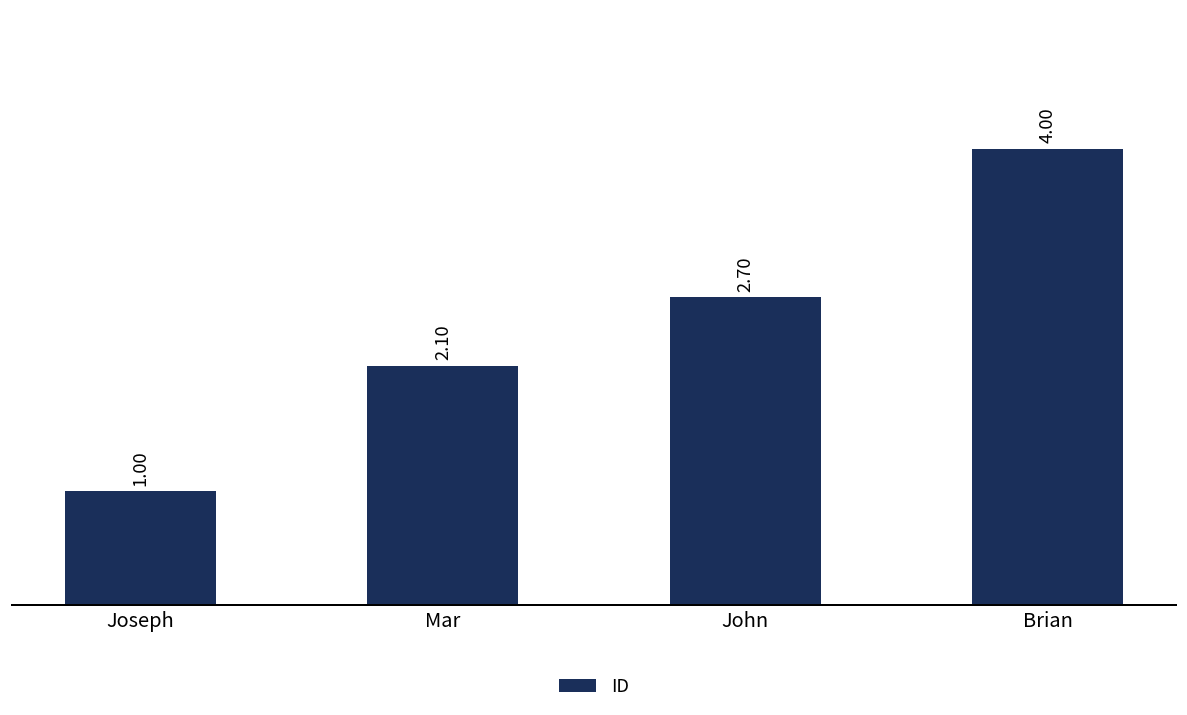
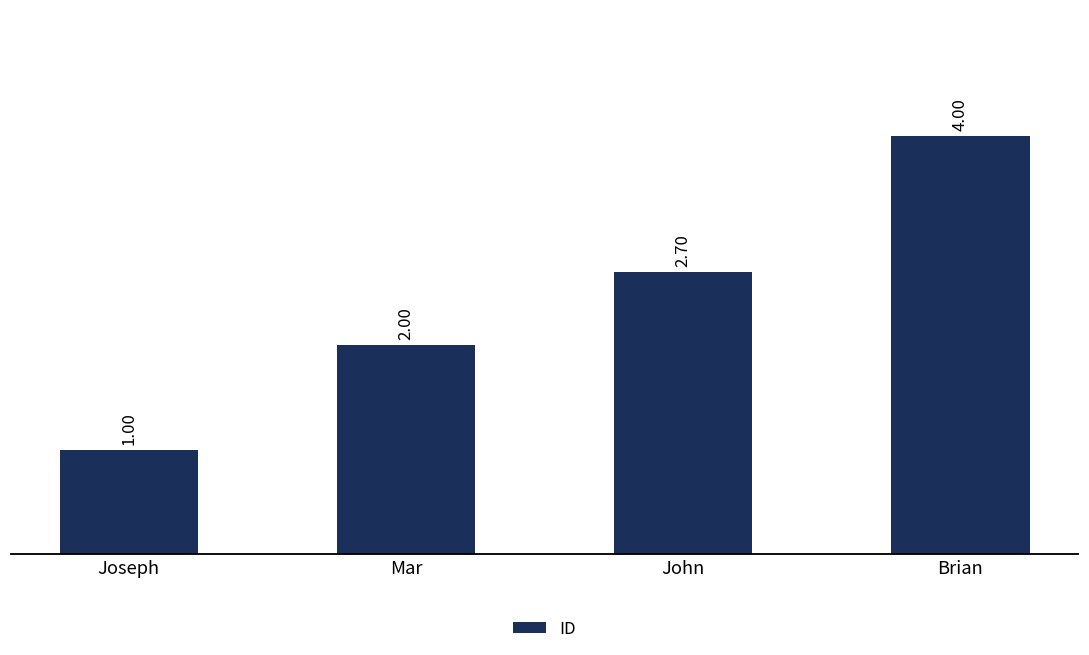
  {
    "Joseph": 1.00,
-   "Mar": 2.10,
+   "Mar": 2.00,
    "John": 2.70,
    "Brian": 4.00
  }
